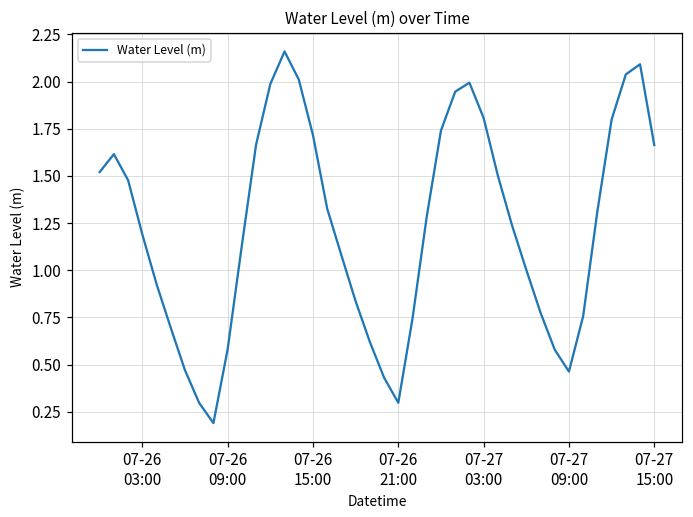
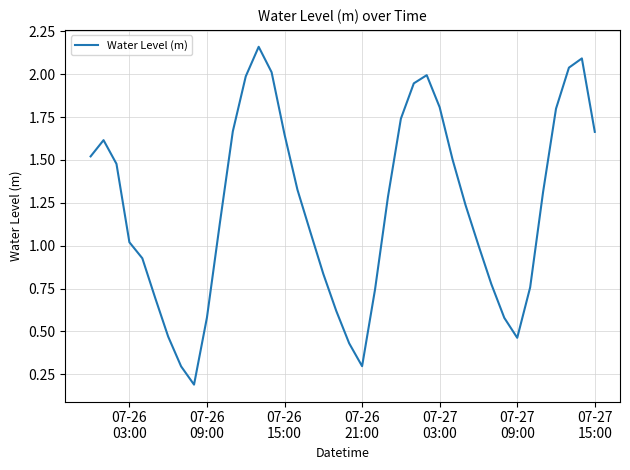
  {
-   "07-26 03:00": 1.19,
+   "07-26 03:00": 1.02,
    "07-26 09:00": 0.58,
-   "07-26 15:00": 1.72,
+   "07-26 15:00": 1.65,
    "07-26 21:00": 0.30,
    "07-27 03:00": 1.81,
    "07-27 09:00": 0.46,
    "07-27 15:00": 1.66
  }
